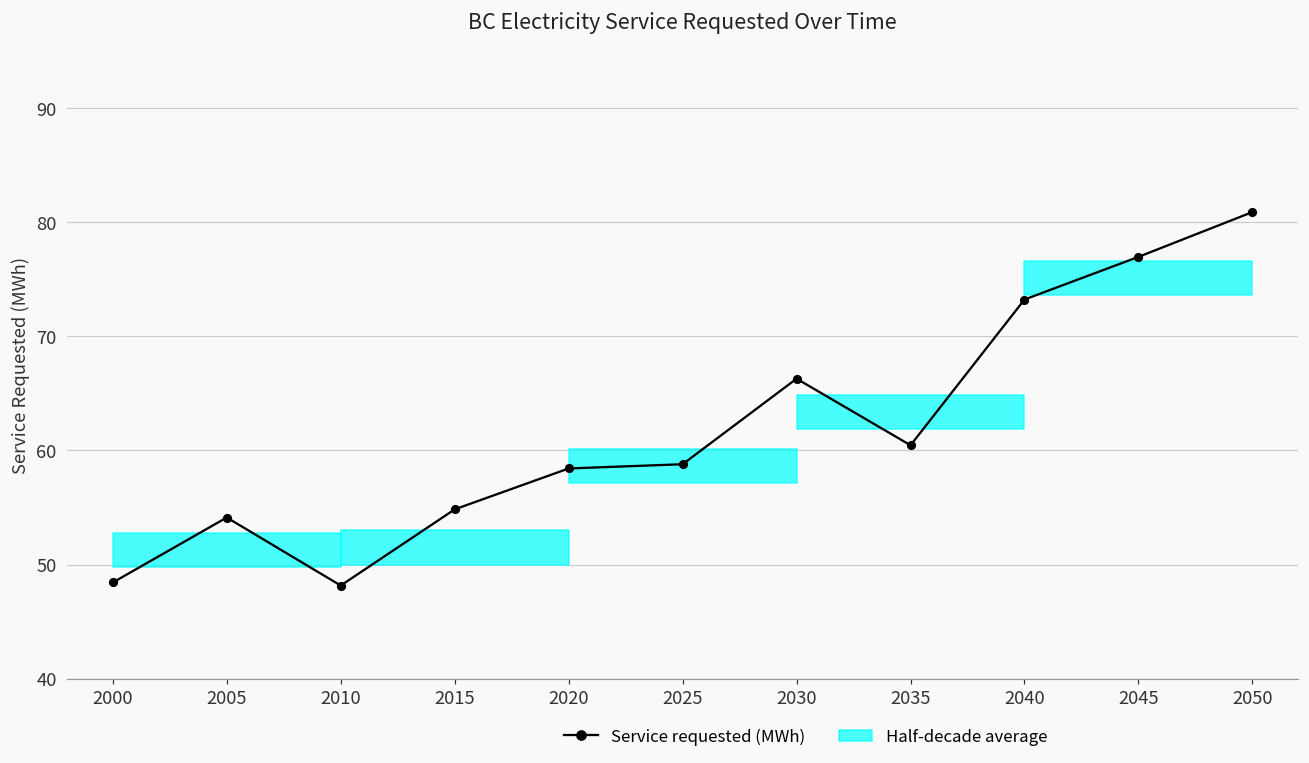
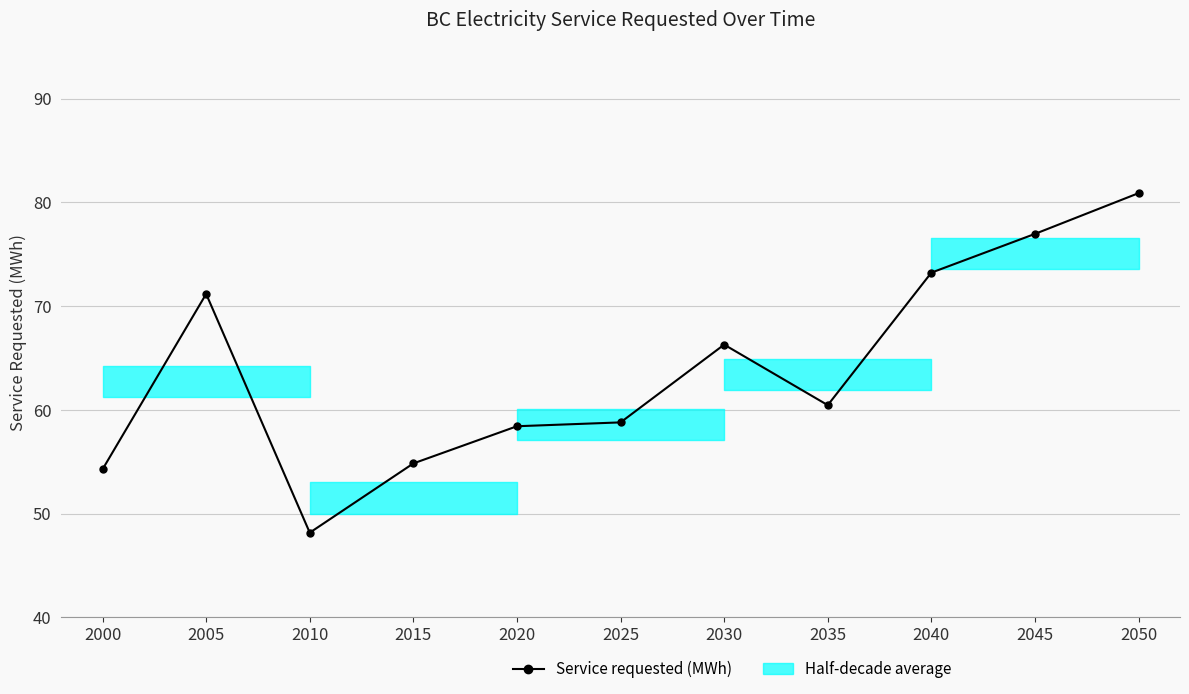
  {
-   "2000": 48.4,
-   "2005": 54.1,
+   "2000": 54.3,
+   "2005": 71.2,
    "2010": 48.2,
    "2015": 54.8,
    "2020": 58.4,
    "2025": 58.8,
    "2030": 66.3,
    "2035": 60.5,
    "2040": 73.2,
    "2045": 77.0,
    "2050": 80.9
  }
